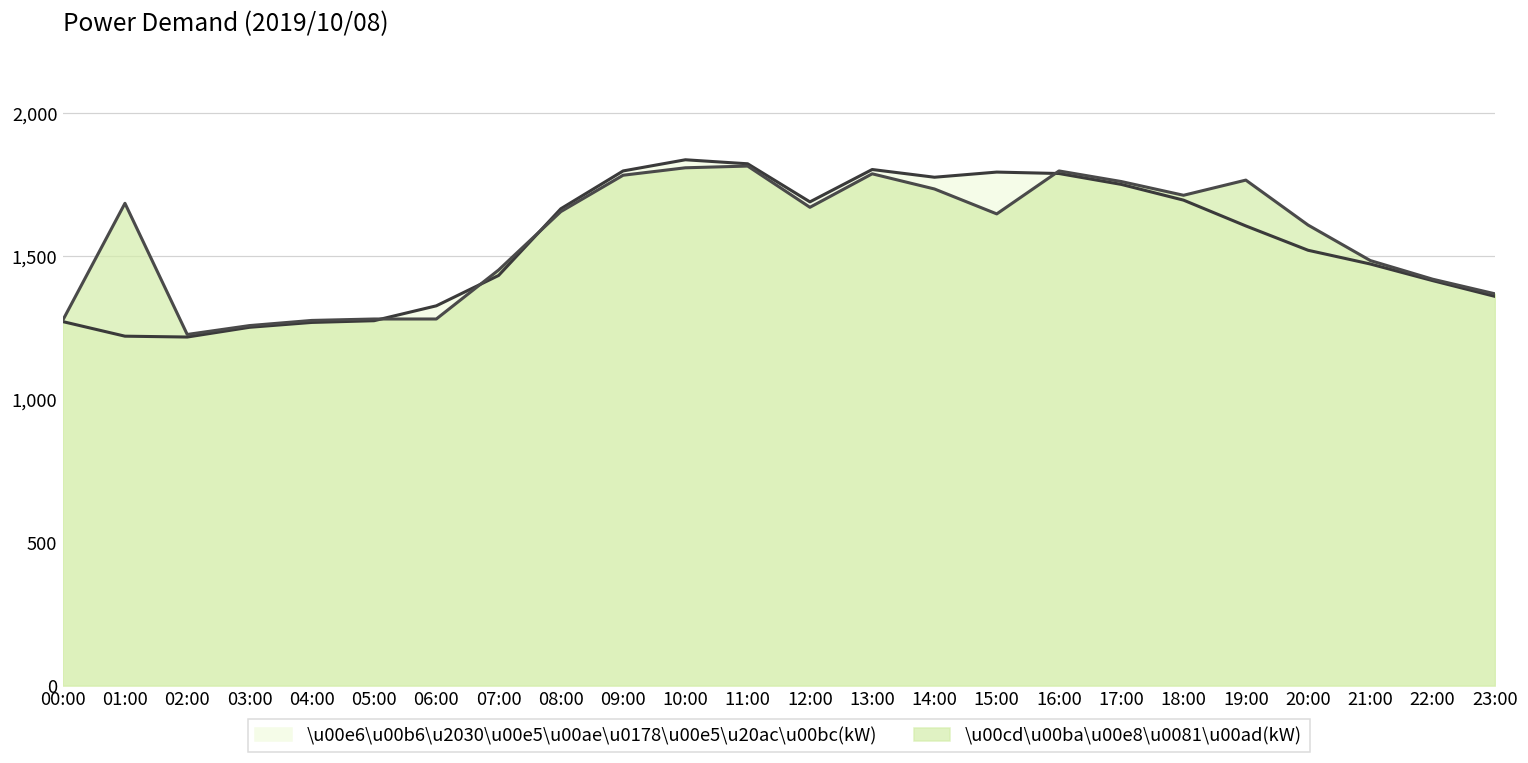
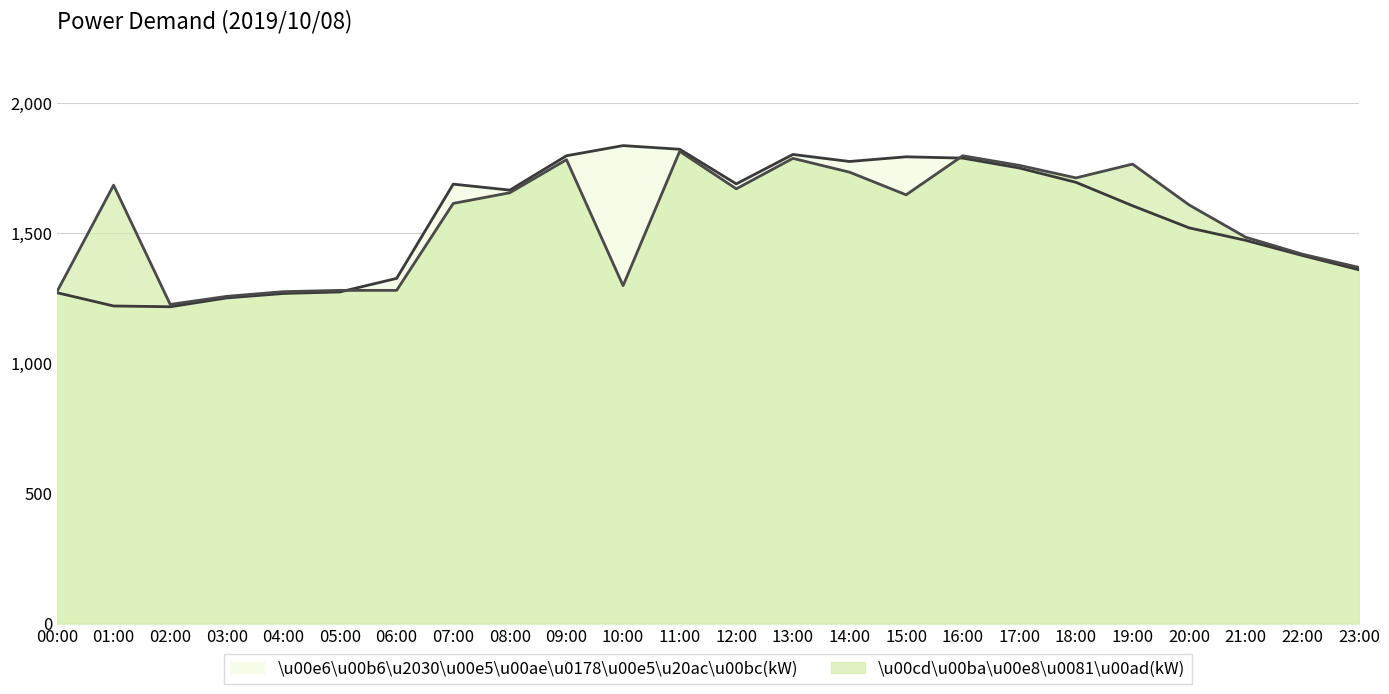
  {
    "\\u00e6\\u00b6\\u2030\\u00e5\\u00ae\\u0178\\u00e5\\u20ac\\u00bc(kW)": {
      "01:00": "1,220",
      "06:00": "1,330",
-     "07:00": "1,430",
+     "07:00": "1,690",
      "08:00": "1,670",
      "09:00": "1,800",
      "10:00": "1,840",
      "12:00": "1,690",
      "13:00": "1,800",
      "14:00": "1,780",
      "15:00": "1,790",
      "17:00": "1,750",
      "18:00": "1,700",
      "19:00": "1,610",
      "20:00": "1,520",
      "21:00": "1,470"
    },
    "\\u00cd\\u00ba\\u00e8\\u0081\\u00ad(kW)": {
      "01:00": "1,680",
      "06:00": "1,280",
-     "07:00": "1,450",
+     "07:00": "1,610",
      "08:00": "1,660",
      "09:00": "1,780",
-     "10:00": "1,810",
+     "10:00": "1,300",
      "12:00": "1,670",
      "13:00": "1,790",
      "14:00": "1,730",
      "15:00": "1,650",
      "17:00": "1,760",
      "18:00": "1,710",
      "19:00": "1,770",
      "20:00": "1,610",
      "21:00": "1,480"
    }
  }
